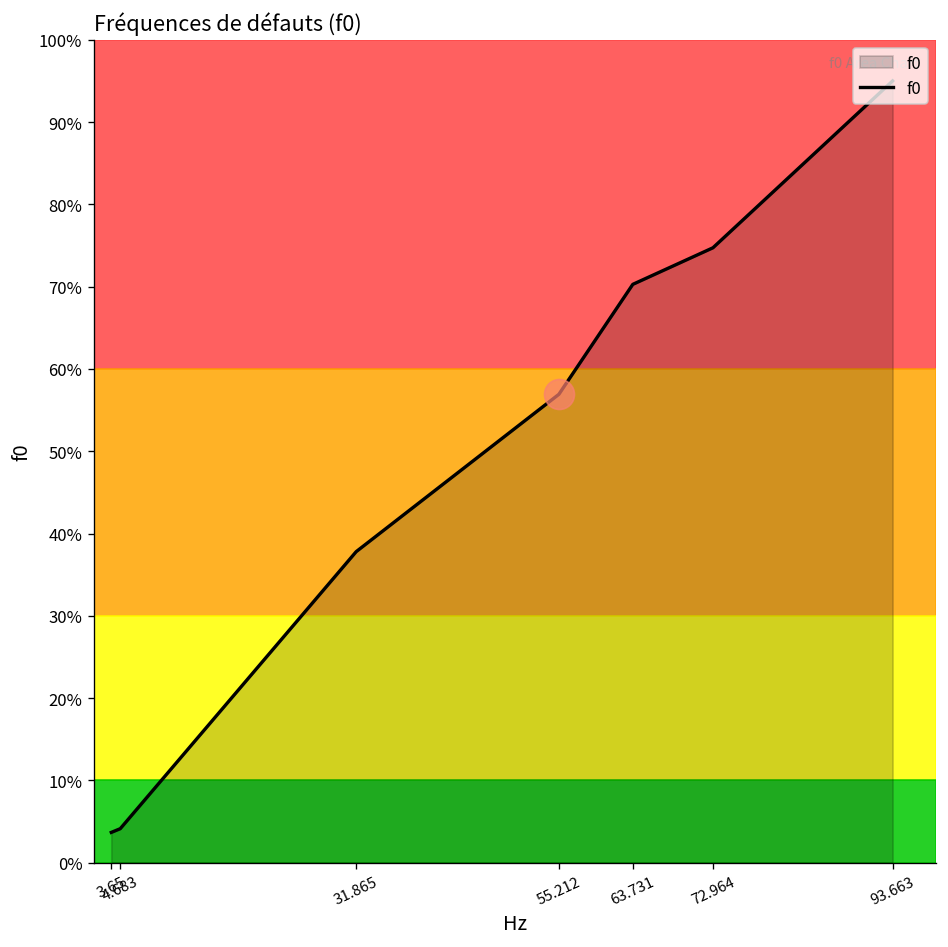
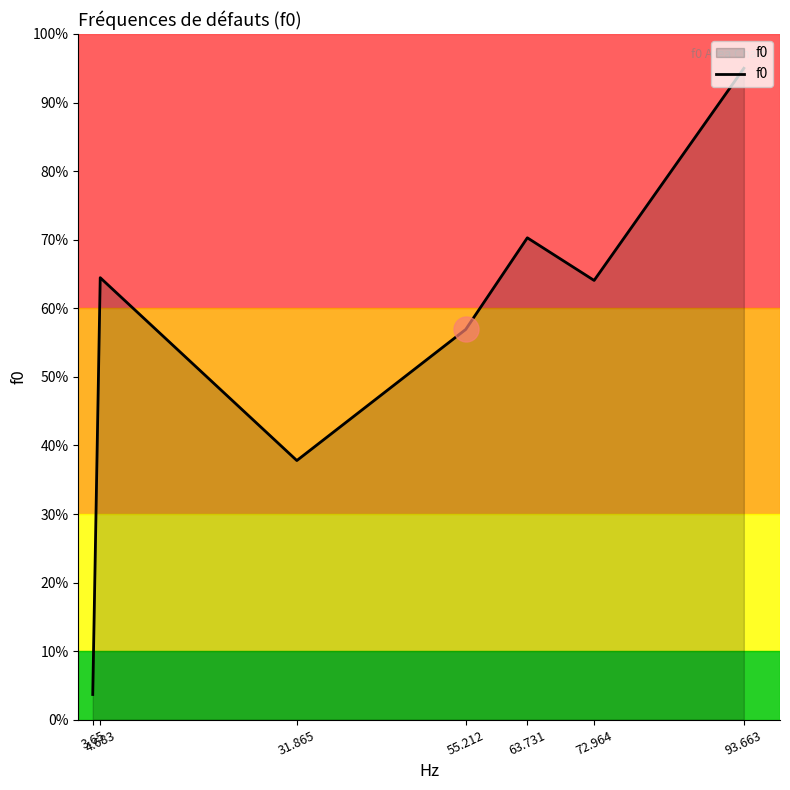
  {
    "f0": {
      "3.65": "4%",
-     "4.683": "4%",
+     "4.683": "64%",
      "31.865": "38%",
      "63.731": "70%",
-     "72.964": "75%"
+     "72.964": "64%"
    }
  }
